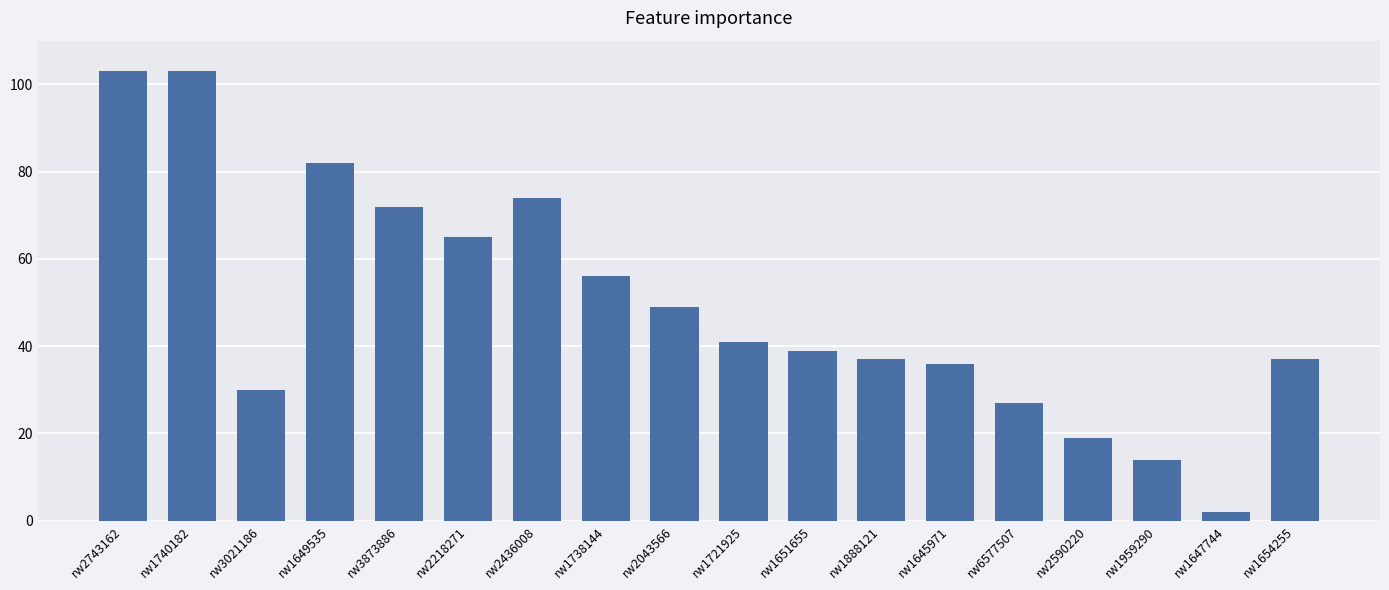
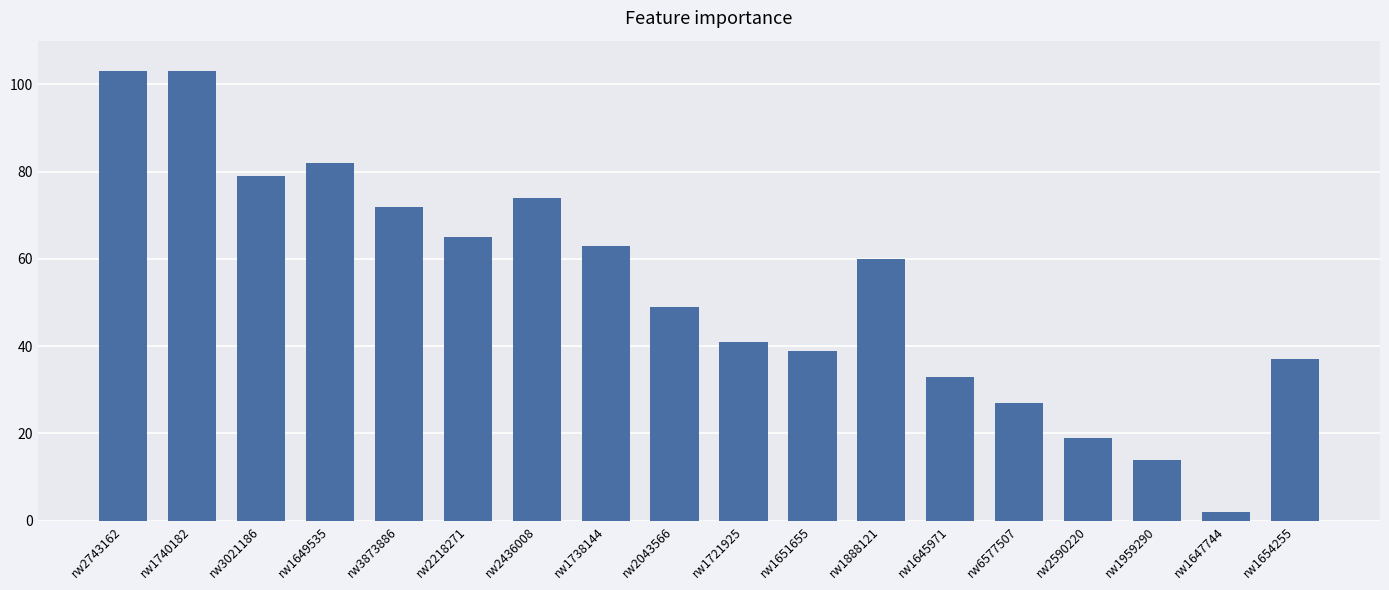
  {
    "rw2743162": 103,
    "rw1740182": 103,
-   "rw3021186": 30,
+   "rw3021186": 79,
    "rw1649535": 82,
    "rw3873886": 72,
    "rw2218271": 65,
    "rw2436008": 74,
-   "rw1738144": 56,
+   "rw1738144": 63,
    "rw2043566": 49,
    "rw1721925": 41,
    "rw1651655": 39,
-   "rw1888121": 37,
-   "rw1645971": 36,
+   "rw1888121": 60,
+   "rw1645971": 33,
    "rw6577507": 27,
    "rw2590220": 19,
    "rw1959290": 14,
    "rw1647744": 2,
    "rw1654255": 37
  }
